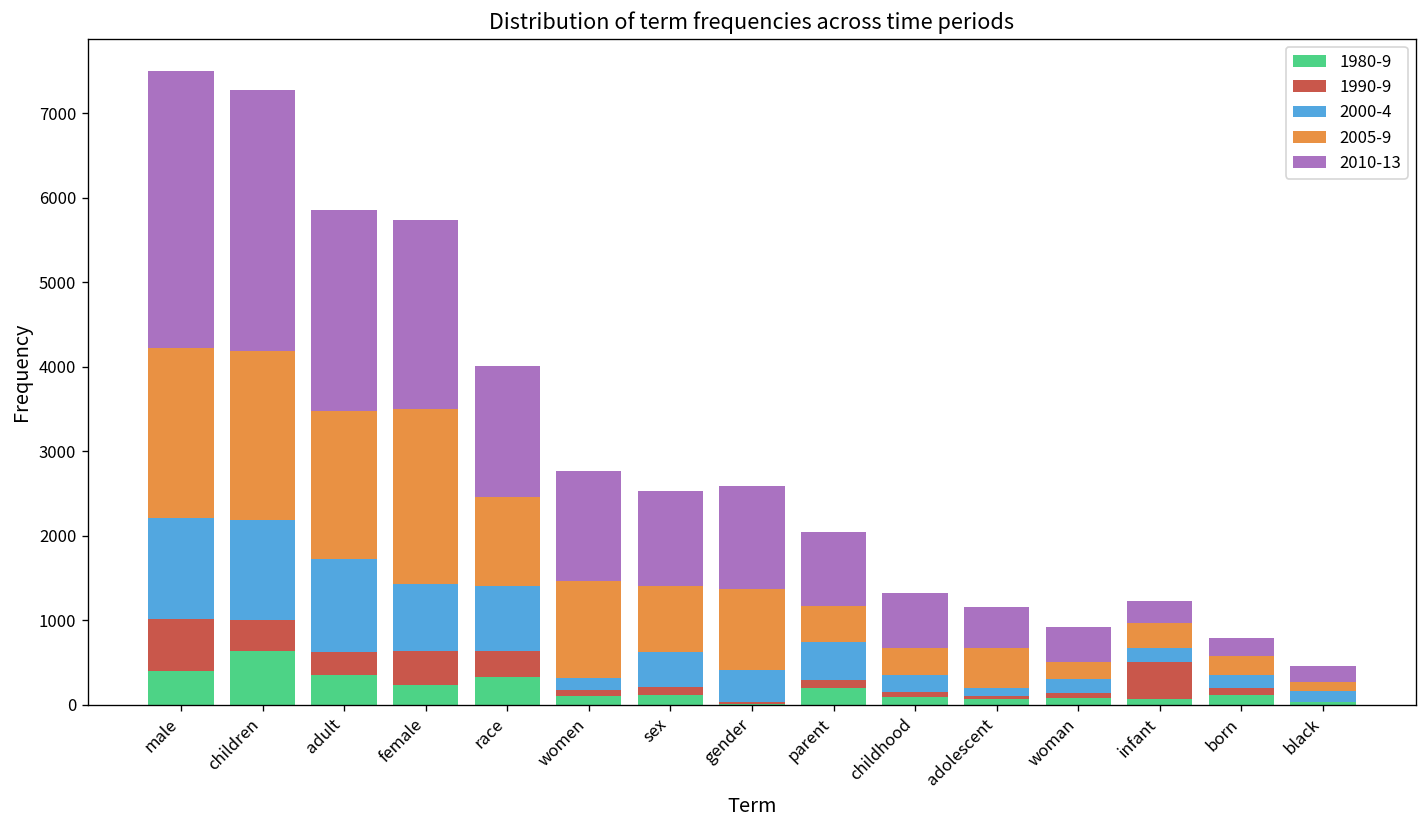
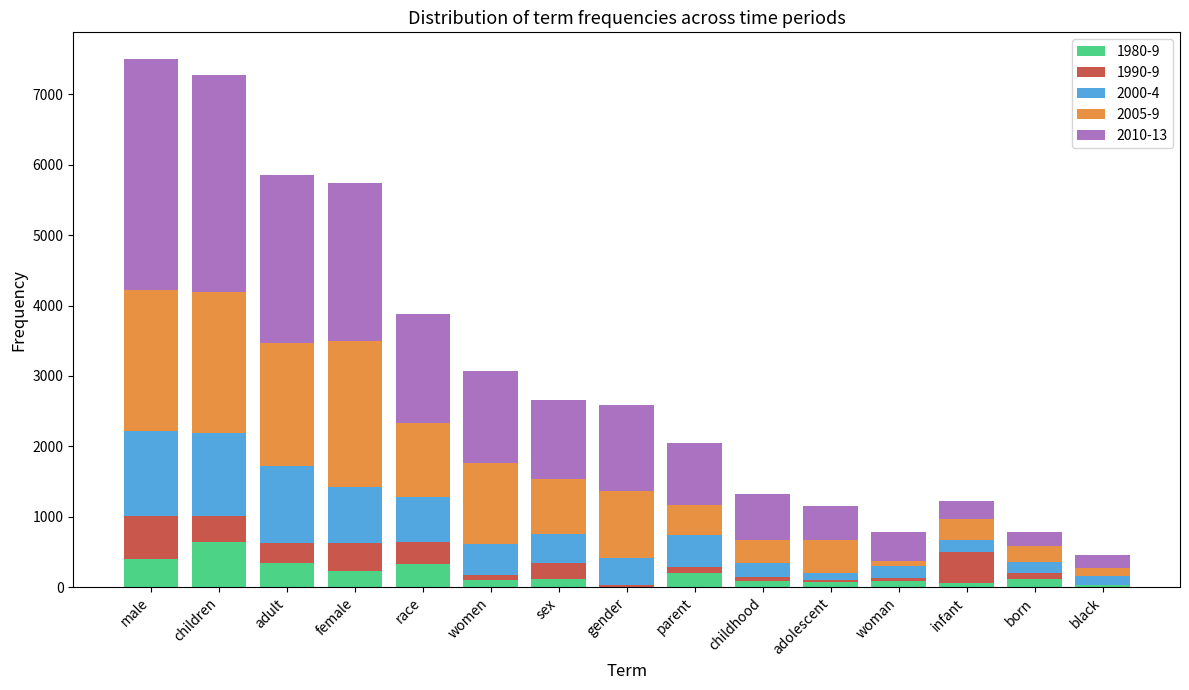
  {
    "1980-9": {
      "male": 400,
      "children": 600,
      "adult": 300,
      "female": 200,
      "race": 300,
      "women": 100,
      "sex": 100,
      "parent": 200,
      "childhood": 100,
      "adolescent": 100,
      "woman": 100,
      "infant": 100,
      "born": 100
    },
    "1990-9": {
      "male": 600,
      "children": 400,
      "adult": 300,
      "female": 400,
      "race": 300,
      "women": 100,
-     "sex": 100,
+     "sex": 200,
      "parent": 100,
      "childhood": 100,
      "woman": 100,
      "infant": 400,
      "born": 100
    },
    "2000-4": {
      "male": 1200,
      "children": 1200,
      "adult": 1100,
      "female": 800,
-     "race": 800,
-     "women": 100,
+     "race": 600,
+     "women": 400,
      "sex": 400,
      "gender": 400,
      "parent": 500,
      "childhood": 200,
      "adolescent": 100,
      "woman": 200,
      "infant": 200,
      "born": 200,
      "black": 100
    },
    "2005-9": {
      "male": 2000,
      "children": 2000,
      "adult": 1700,
      "female": 2100,
      "race": 1100,
      "women": 1200,
      "sex": 800,
      "gender": 1000,
      "parent": 400,
      "childhood": 300,
      "adolescent": 500,
-     "woman": 200,
+     "woman": 100,
      "infant": 300,
      "born": 200,
      "black": 100
    },
    "2010-13": {
      "male": 3300,
      "children": 3100,
      "adult": 2400,
      "female": 2200,
      "race": 1600,
      "women": 1300,
      "sex": 1100,
      "gender": 1200,
      "parent": 900,
      "childhood": 700,
      "adolescent": 500,
      "woman": 400,
      "infant": 300,
      "born": 200,
      "black": 200
    }
  }
